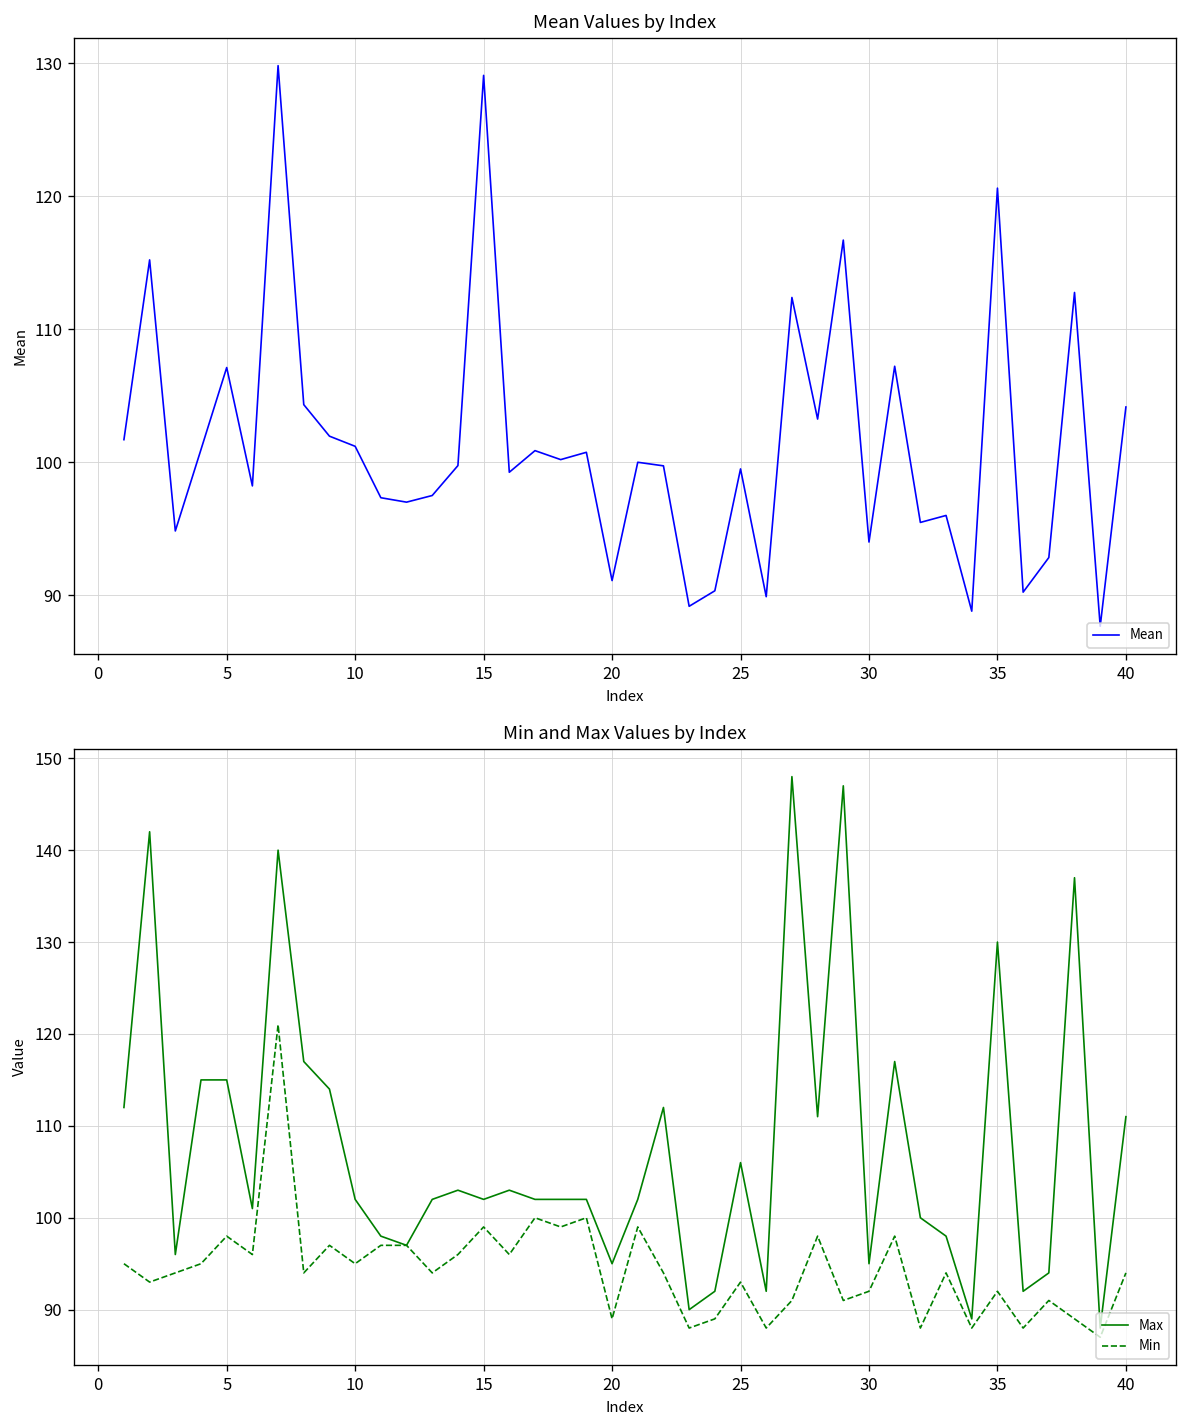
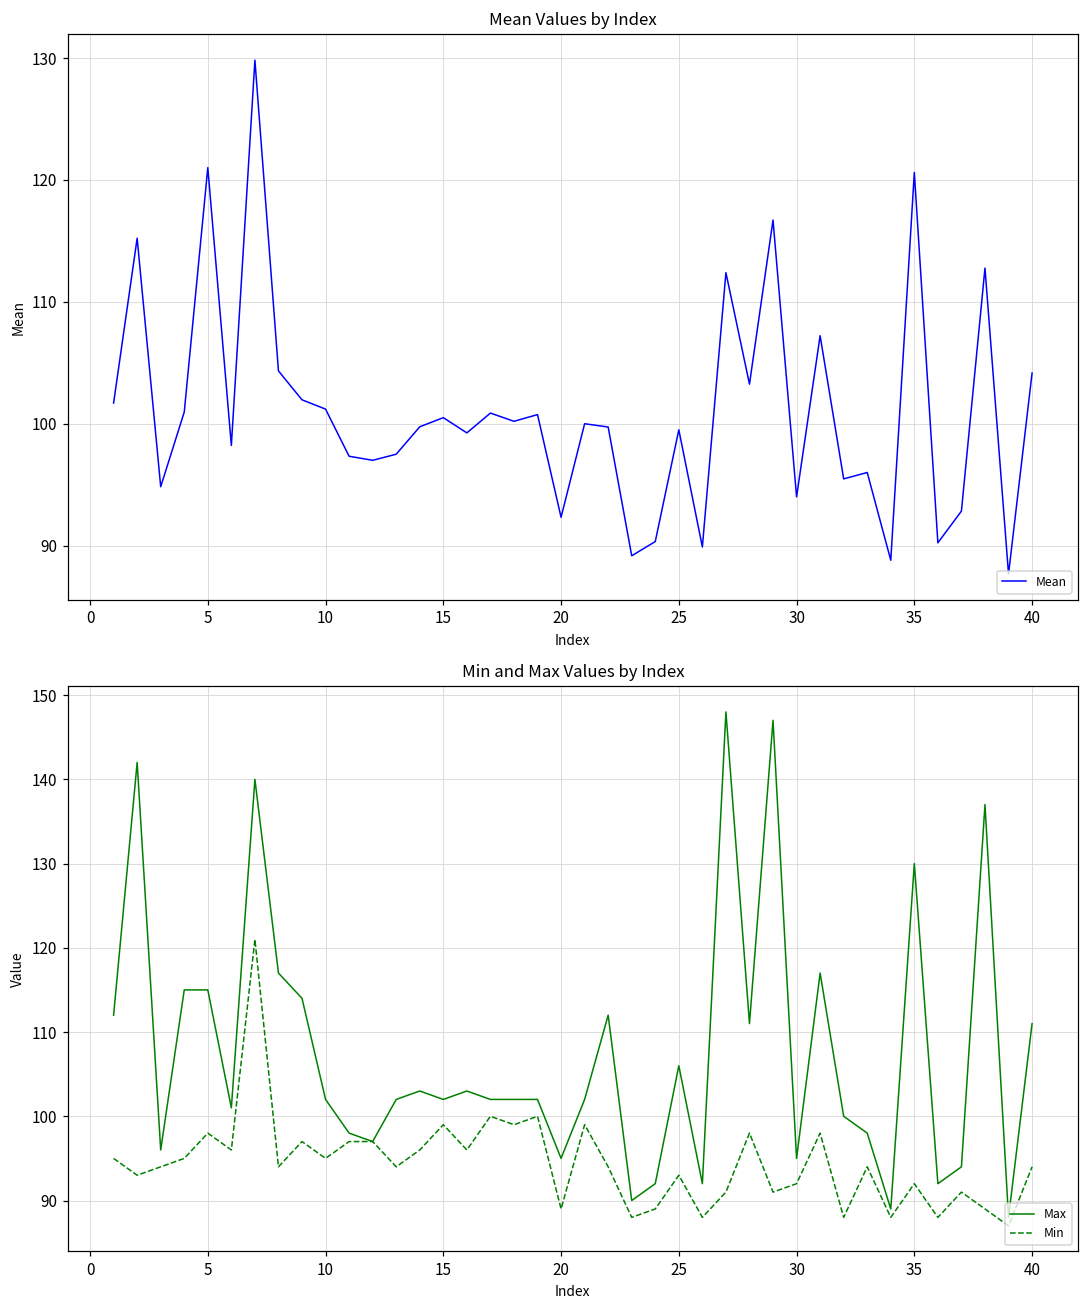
  {
    "Mean Values by Index": {
-     "5": 107.1,
+     "5": 121.0,
      "10": 101.2,
-     "15": 129.1,
-     "20": 91.1,
+     "15": 100.5,
+     "20": 92.3,
      "25": 99.5,
      "30": 94.0,
      "35": 120.6,
      "40": 104.2
    }
  }
